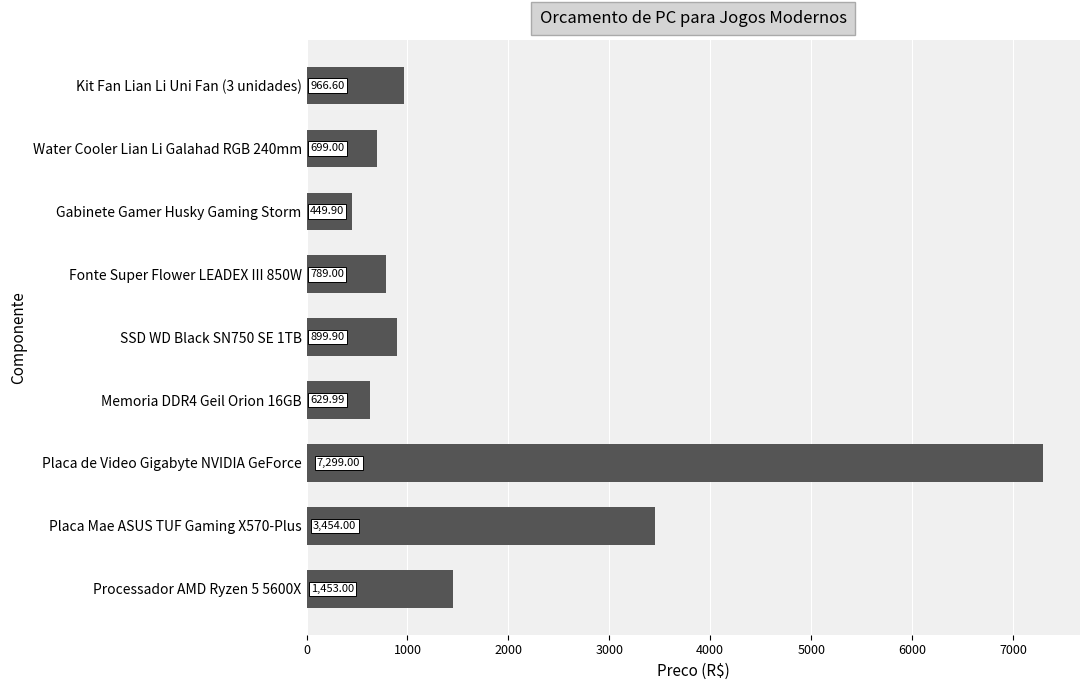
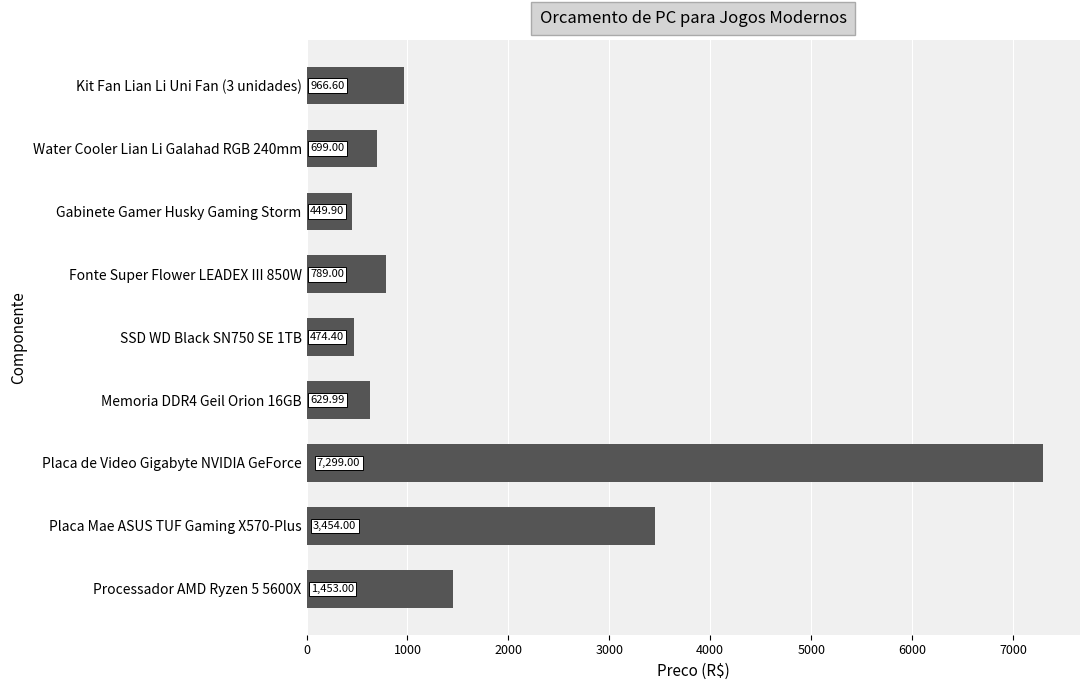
  {
-   "SSD WD Black SN750 SE 1TB": 899.90
+   "SSD WD Black SN750 SE 1TB": 474.40
  }
